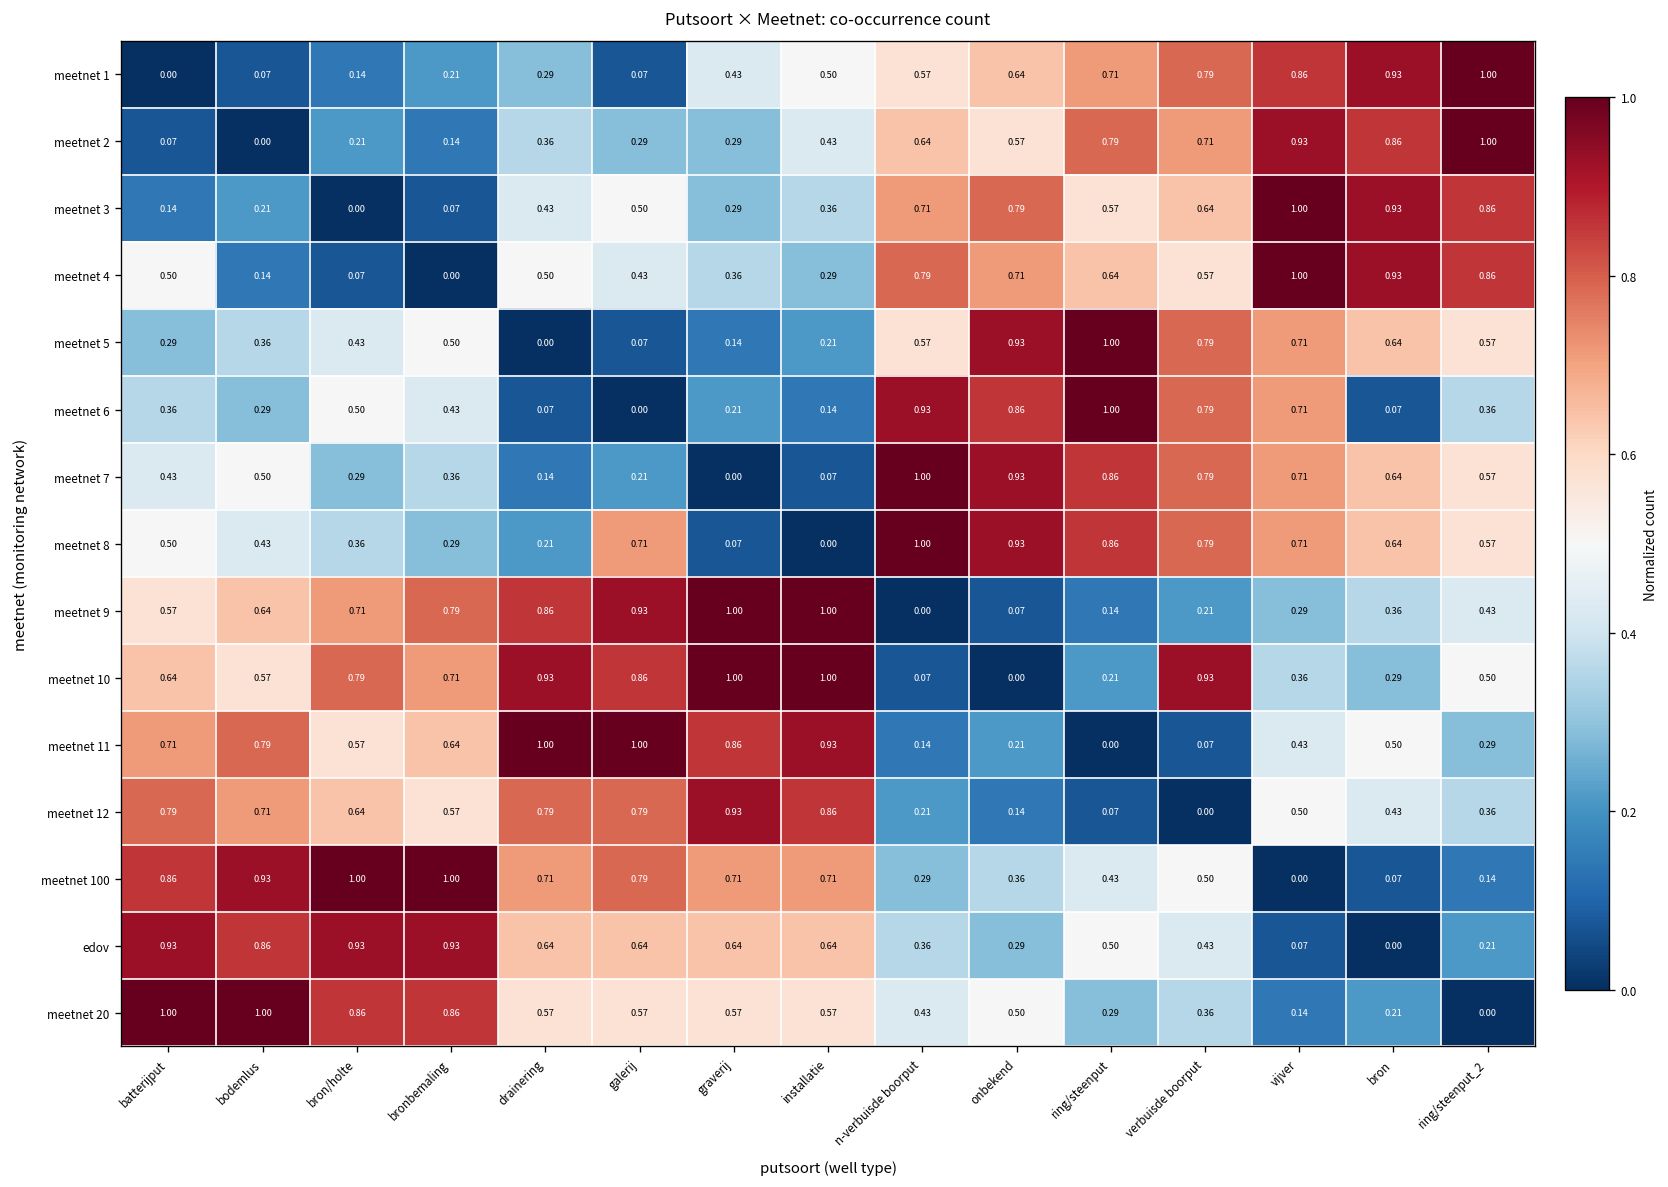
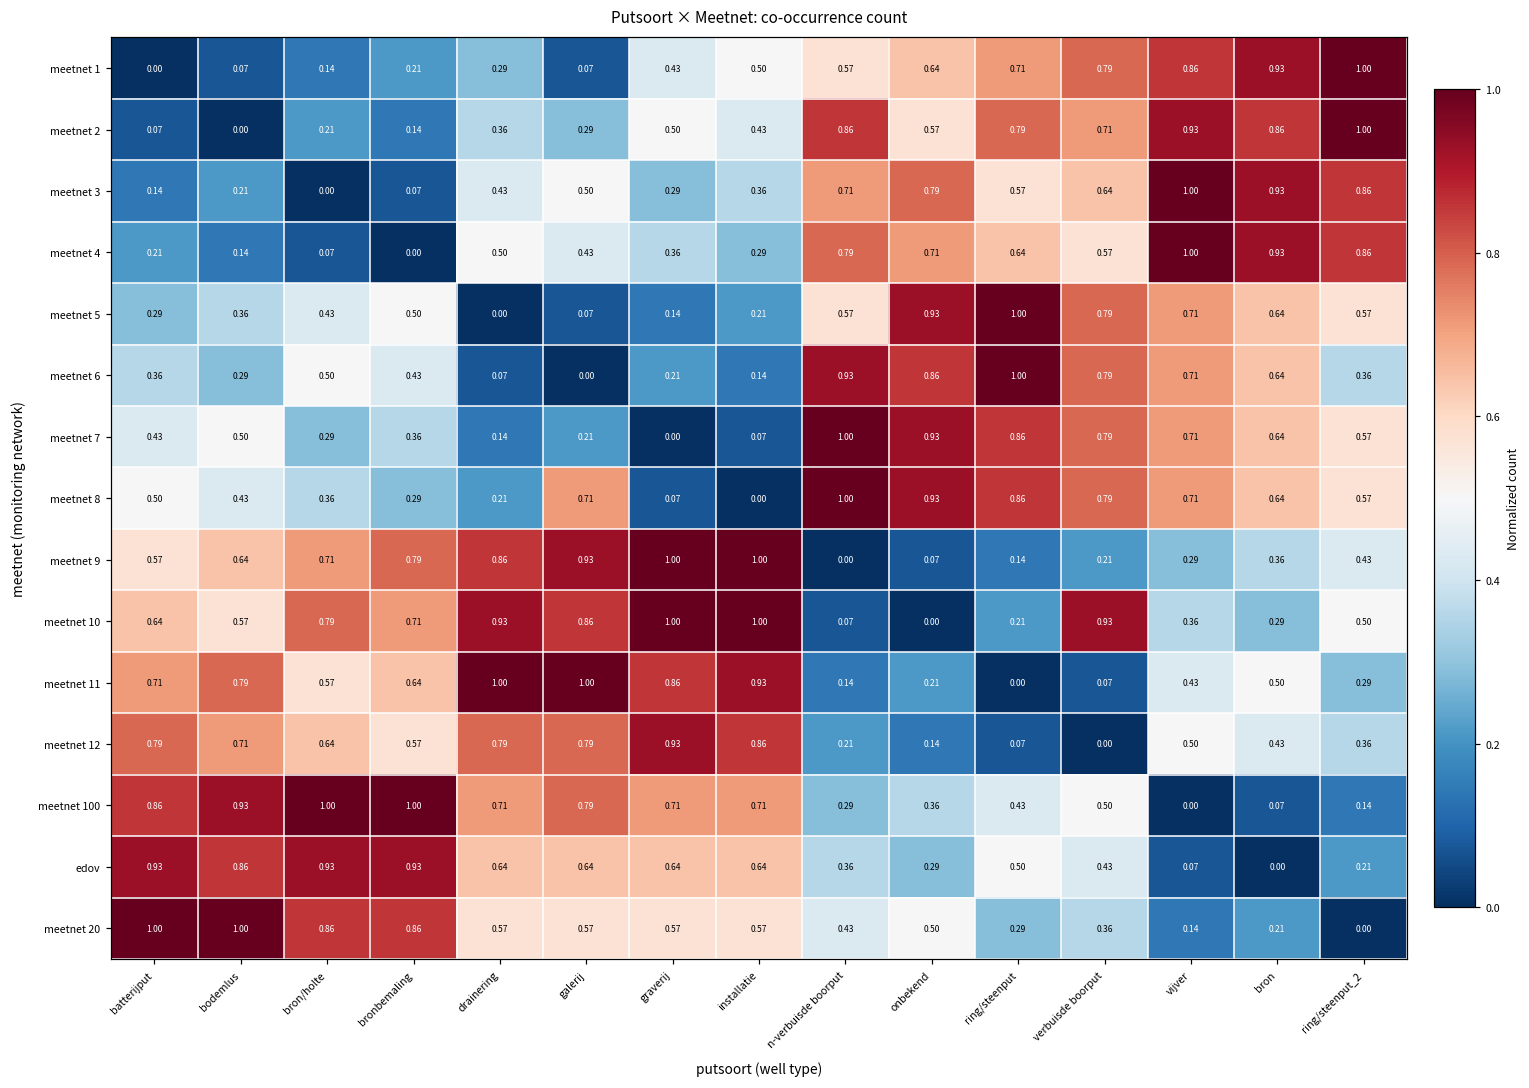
  {
    "meetnet 2": {
      "batterijput": 0.07,
      "bodemlus": 0.00,
      "bron/holte": 0.21,
      "bronbemaling": 0.14,
      "drainering": 0.36,
      "galerij": 0.29,
-     "graverij": 0.29,
+     "graverij": 0.50,
      "installatie": 0.43,
-     "n-verbuisde boorput": 0.64,
+     "n-verbuisde boorput": 0.86,
      "onbekend": 0.57,
      "ring/steenput": 0.79,
      "verbuisde boorput": 0.71,
      "vijver": 0.93,
      "bron": 0.86,
      "ring/steenput_2": 1.00
    },
    "meetnet 4": {
-     "batterijput": 0.50,
+     "batterijput": 0.21,
      "bodemlus": 0.14,
      "bron/holte": 0.07,
      "bronbemaling": 0.00,
      "drainering": 0.50,
      "galerij": 0.43,
      "graverij": 0.36,
      "installatie": 0.29,
      "n-verbuisde boorput": 0.79,
      "onbekend": 0.71,
      "ring/steenput": 0.64,
      "verbuisde boorput": 0.57,
      "vijver": 1.00,
      "bron": 0.93,
      "ring/steenput_2": 0.86
    },
    "meetnet 6": {
      "batterijput": 0.36,
      "bodemlus": 0.29,
      "bron/holte": 0.50,
      "bronbemaling": 0.43,
      "drainering": 0.07,
      "galerij": 0.00,
      "graverij": 0.21,
      "installatie": 0.14,
      "n-verbuisde boorput": 0.93,
      "onbekend": 0.86,
      "ring/steenput": 1.00,
      "verbuisde boorput": 0.79,
      "vijver": 0.71,
-     "bron": 0.07,
+     "bron": 0.64,
      "ring/steenput_2": 0.36
    }
  }
